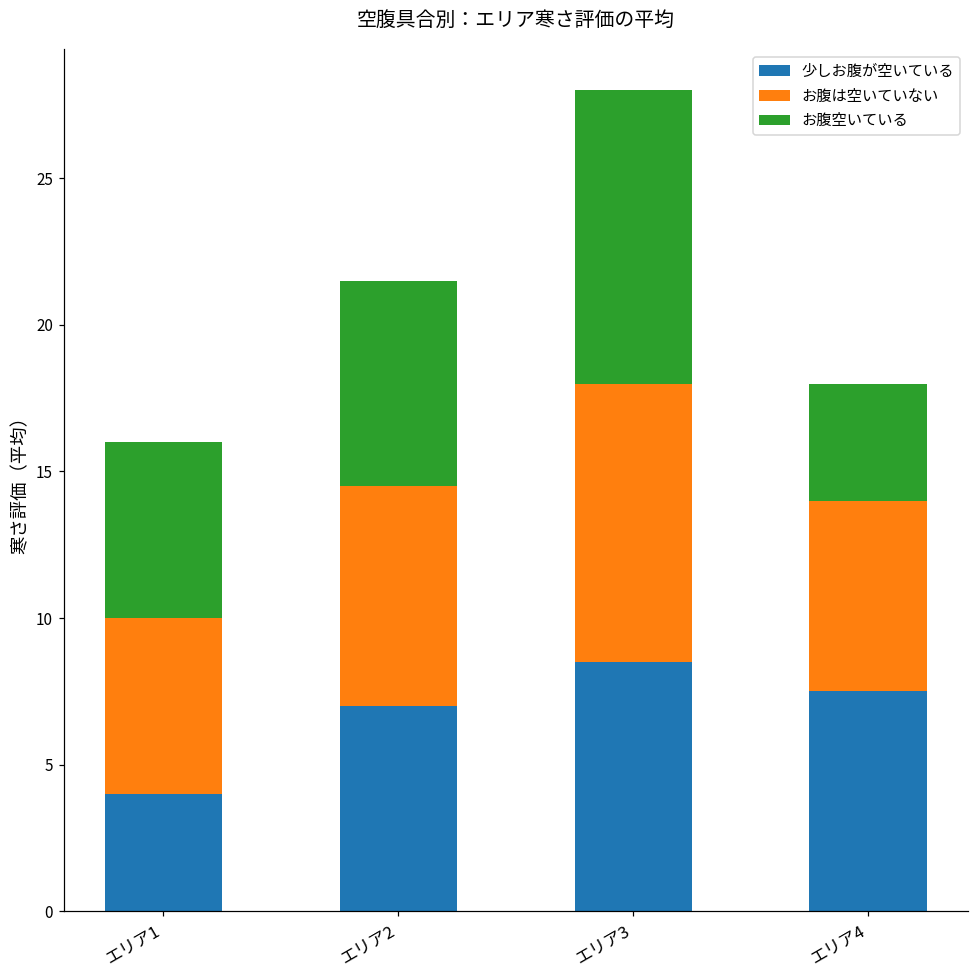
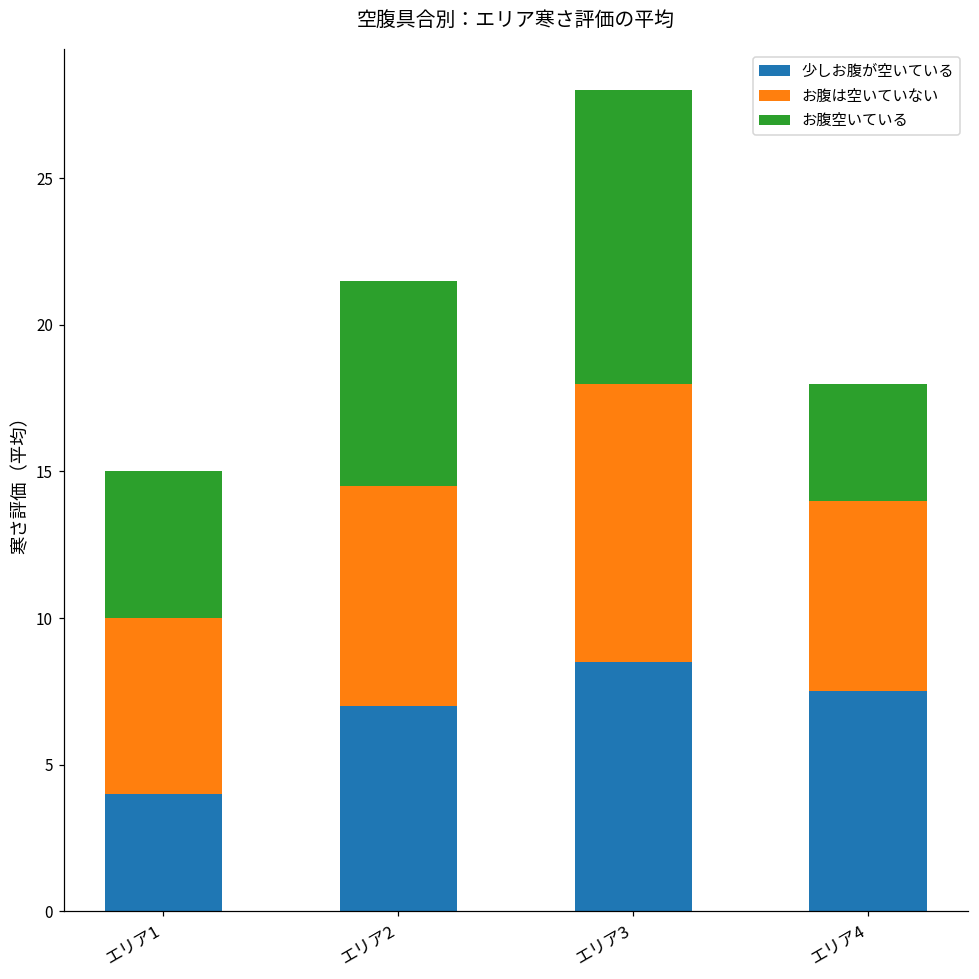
  {
    "少しお腹が空いている": {
      "エリア1": 4,
      "エリア2": 7,
      "エリア3": 8.5,
      "エリア4": 7.5
    },
    "お腹は空いていない": {
      "エリア1": 6,
      "エリア2": 7.5,
      "エリア3": 9.5,
      "エリア4": 6.5
    },
    "お腹空いている": {
-     "エリア1": 6,
+     "エリア1": 5,
      "エリア2": 7,
      "エリア3": 10,
      "エリア4": 4
    }
  }
